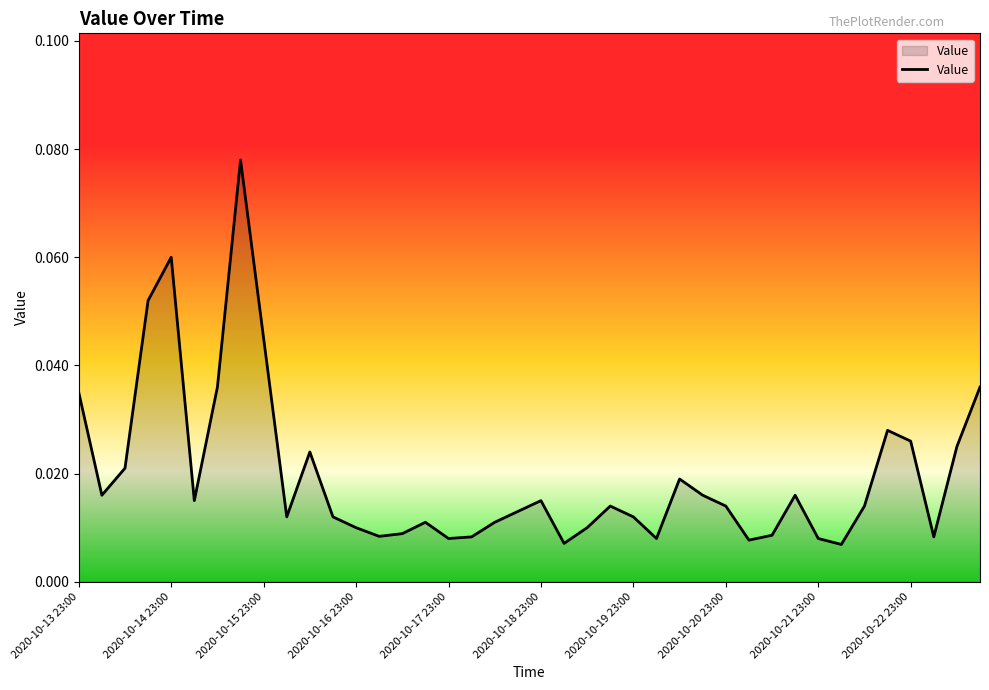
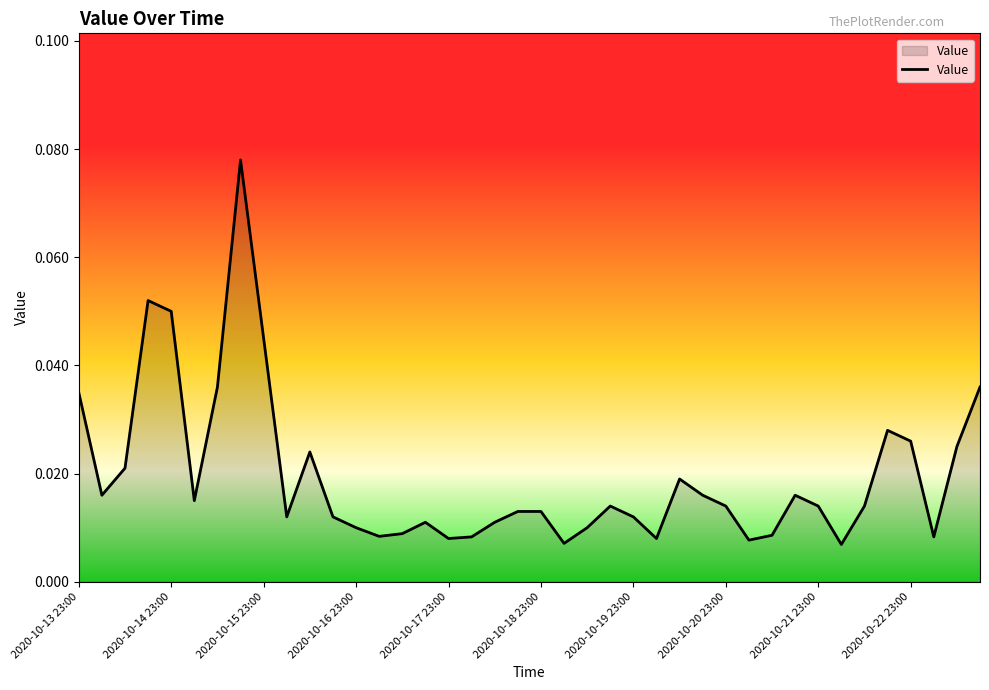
  {
    "2020-10-13 23:00": 0.035,
-   "2020-10-14 23:00": 0.06,
+   "2020-10-14 23:00": 0.05,
    "2020-10-15 23:00": 0.045,
    "2020-10-16 23:00": 0.010,
    "2020-10-17 23:00": 0.008,
-   "2020-10-18 23:00": 0.015,
+   "2020-10-18 23:00": 0.013,
    "2020-10-19 23:00": 0.012,
    "2020-10-20 23:00": 0.014,
-   "2020-10-21 23:00": 0.008,
+   "2020-10-21 23:00": 0.014,
    "2020-10-22 23:00": 0.026
  }
